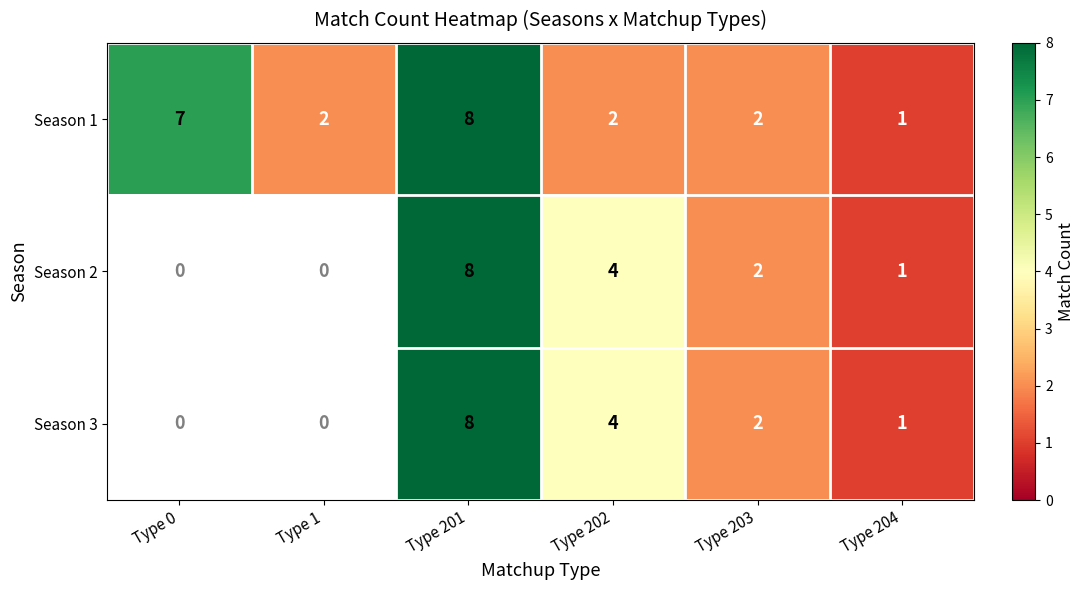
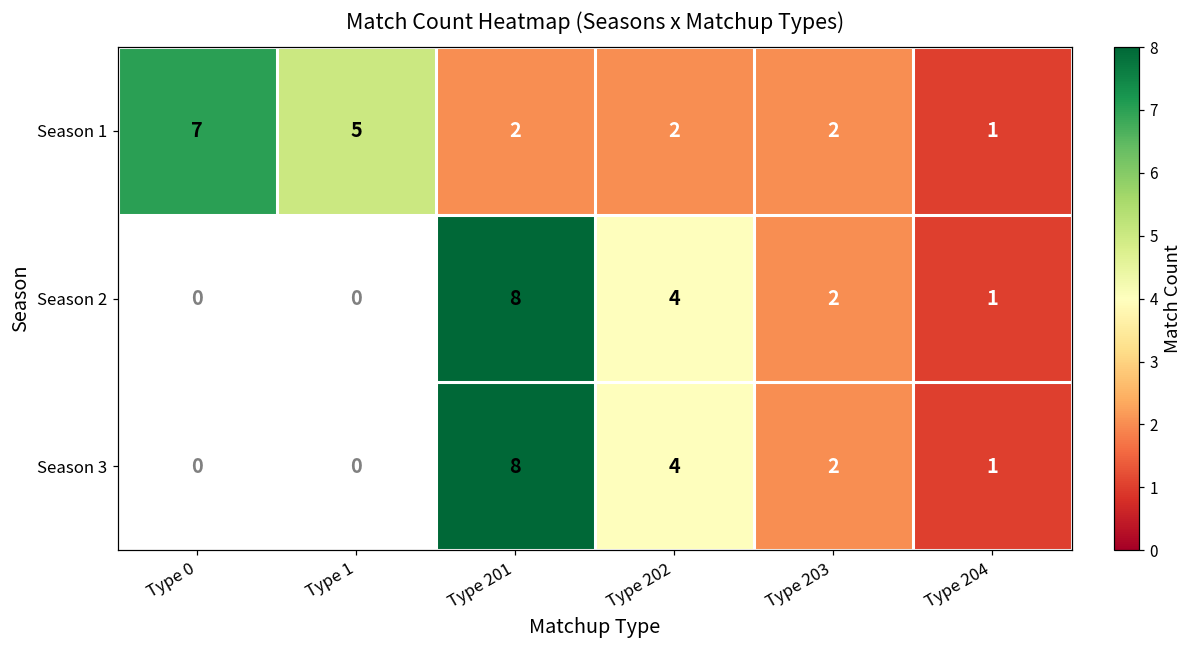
  {
    "Season 1": {
      "Type 0": 7,
-     "Type 1": 2,
-     "Type 201": 8,
+     "Type 1": 5,
+     "Type 201": 2,
      "Type 202": 2,
      "Type 203": 2,
      "Type 204": 1
    },
    "Season 2": {
      "Type 201": 8,
      "Type 202": 4,
      "Type 203": 2,
      "Type 204": 1
    },
    "Season 3": {
      "Type 201": 8,
      "Type 202": 4,
      "Type 203": 2,
      "Type 204": 1
    }
  }
